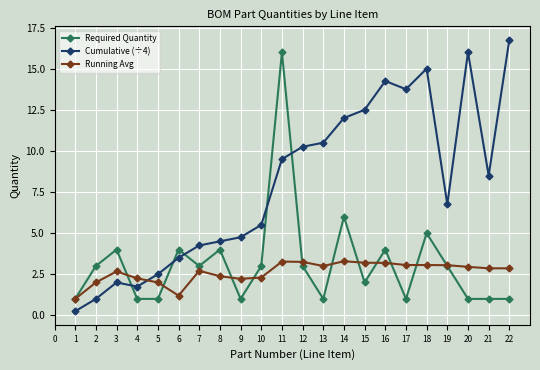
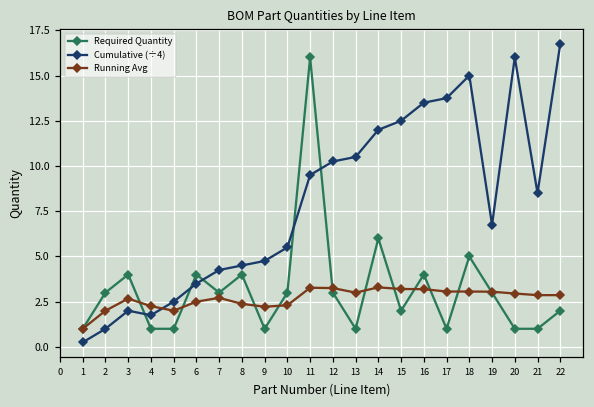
  {
    "Required Quantity": {
      "2": 3,
      "3": 4,
      "4": 1,
      "5": 1,
      "6": 4,
      "7": 3,
      "8": 4,
      "9": 1,
      "10": 3,
      "11": 16,
      "12": 3,
      "13": 1,
      "14": 6,
      "15": 2,
      "16": 4,
      "17": 1,
      "18": 5,
      "20": 1,
      "21": 1,
-     "22": 1
+     "22": 2
    },
    "Cumulative (÷4)": {
      "1": 0.3,
      "2": 1.0,
      "3": 2.0,
      "4": 1.8,
      "5": 2.5,
      "6": 3.5,
      "7": 4.3,
      "8": 4.5,
      "9": 4.8,
      "10": 5.5,
      "11": 9.5,
      "12": 10.3,
      "13": 10.5,
      "14": 12.0,
      "15": 12.5,
-     "16": 14.3,
+     "16": 13.5,
      "17": 13.8,
      "18": 15.0,
      "19": 6.8,
      "20": 16.0,
      "21": 8.5,
      "22": 16.8
    },
    "Running Avg": {
      "2": 2.0,
      "3": 2.7,
      "4": 2.3,
      "5": 2.0,
-     "6": 1.2,
+     "6": 2.5,
      "7": 2.7,
      "8": 2.4,
      "9": 2.2,
      "10": 2.3,
      "11": 3.3,
      "12": 3.3,
      "13": 3.0,
      "14": 3.3,
      "15": 3.2,
      "16": 3.2,
      "17": 3.1,
      "18": 3.1,
      "20": 3.0,
      "21": 2.9,
      "22": 2.9
    }
  }
